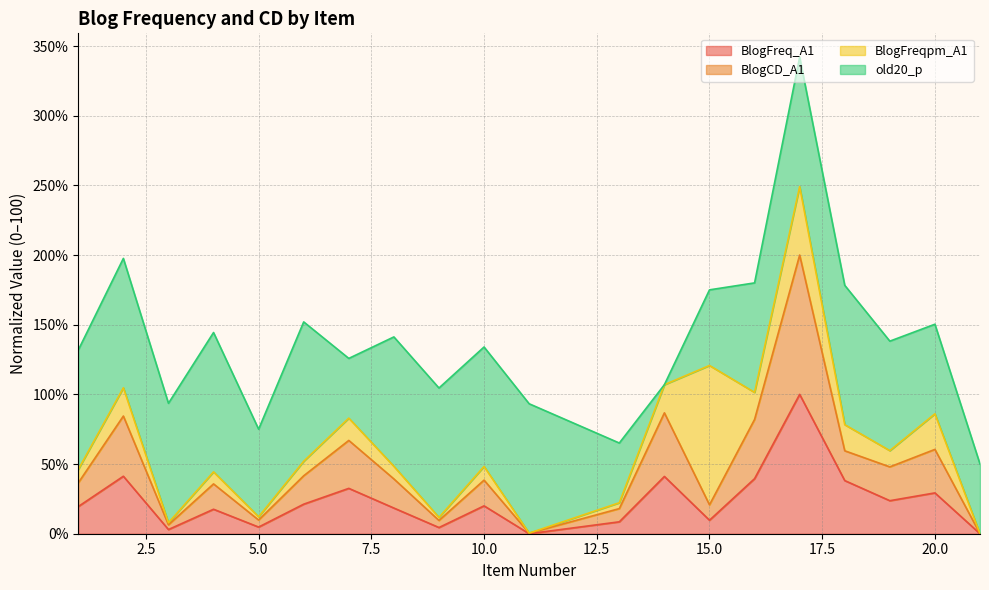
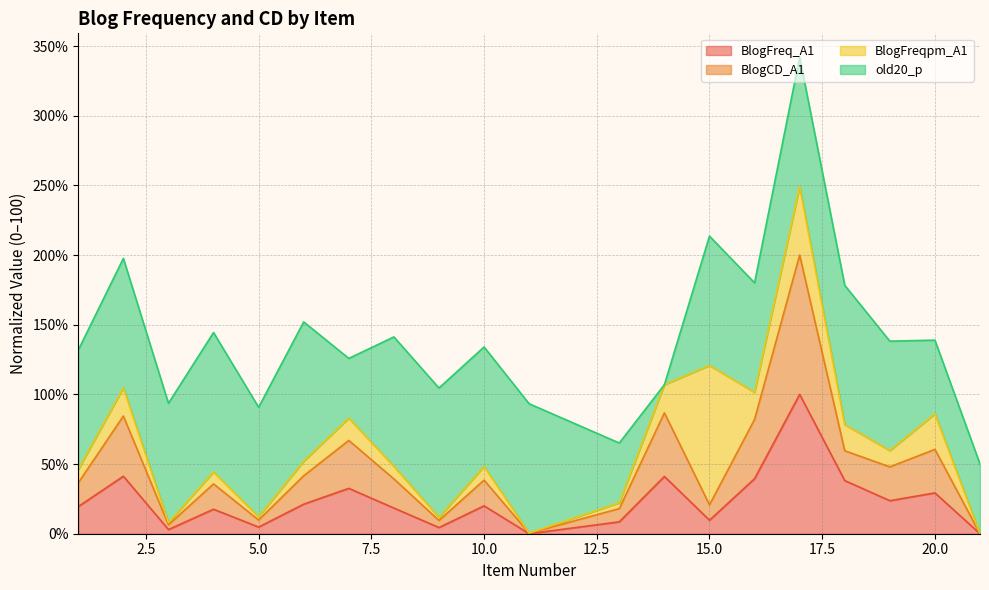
  {
    "BlogFreqpm_A1": {
      "5.0": "2%",
      "10.0": "10%",
      "15.0": "100%",
      "20.0": "26%"
    },
    "old20_p": {
-     "5.0": "63%",
+     "5.0": "79%",
      "10.0": "86%",
-     "15.0": "54%",
-     "20.0": "64%"
+     "15.0": "93%",
+     "20.0": "53%"
    }
  }
